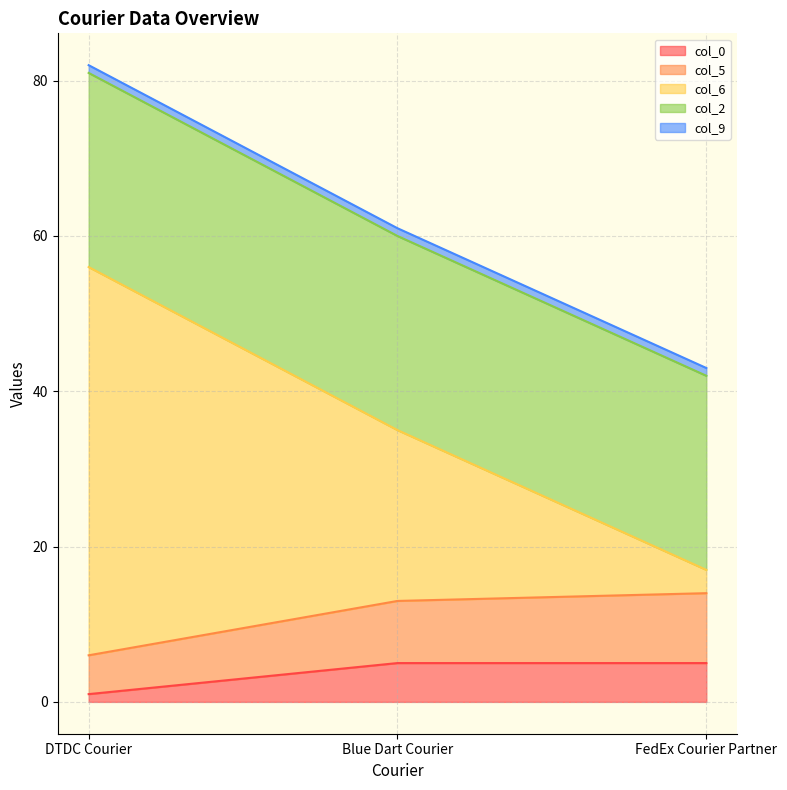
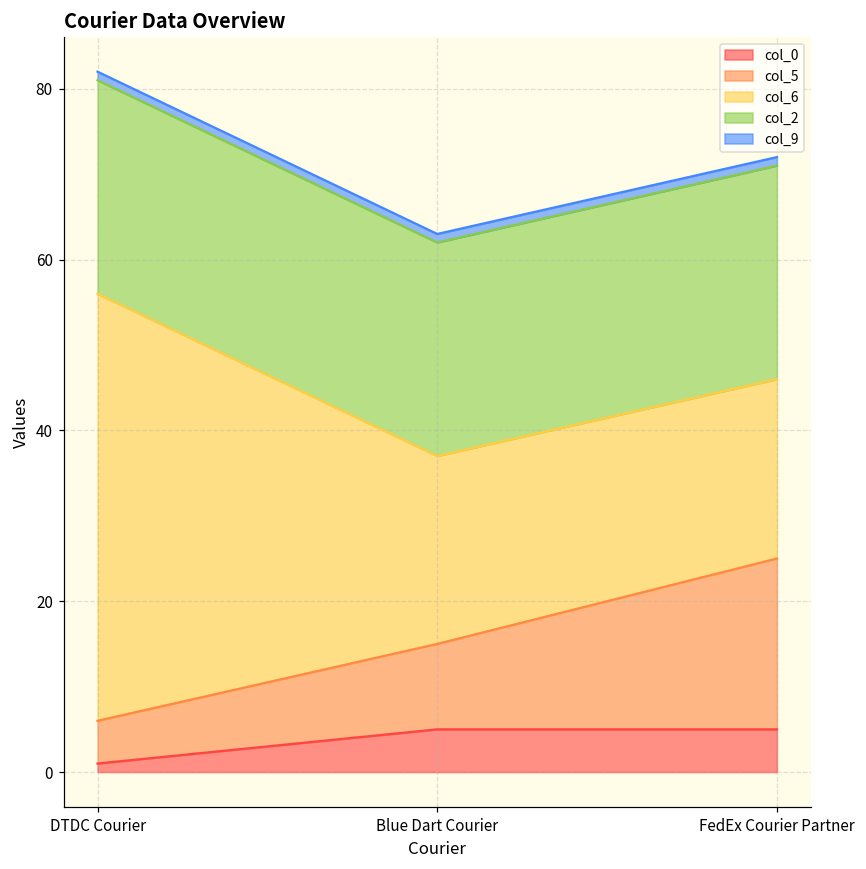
  {
    "col_0": {
      "DTDC Courier": 1,
      "Blue Dart Courier": 5,
      "FedEx Courier Partner": 5
    },
    "col_5": {
      "DTDC Courier": 5,
-     "Blue Dart Courier": 8,
-     "FedEx Courier Partner": 9
+     "Blue Dart Courier": 10,
+     "FedEx Courier Partner": 20
    },
    "col_6": {
      "DTDC Courier": 50,
      "Blue Dart Courier": 22,
-     "FedEx Courier Partner": 3
+     "FedEx Courier Partner": 21
    },
    "col_2": {
      "DTDC Courier": 25,
      "Blue Dart Courier": 25,
      "FedEx Courier Partner": 25
    },
    "col_9": {
      "DTDC Courier": 1,
      "Blue Dart Courier": 1,
      "FedEx Courier Partner": 1
    }
  }
